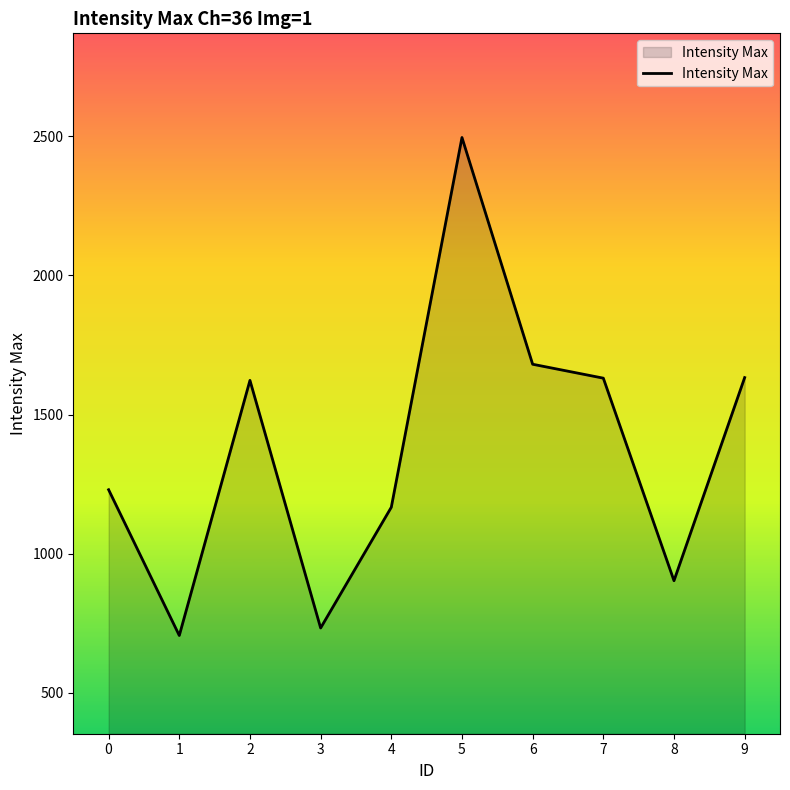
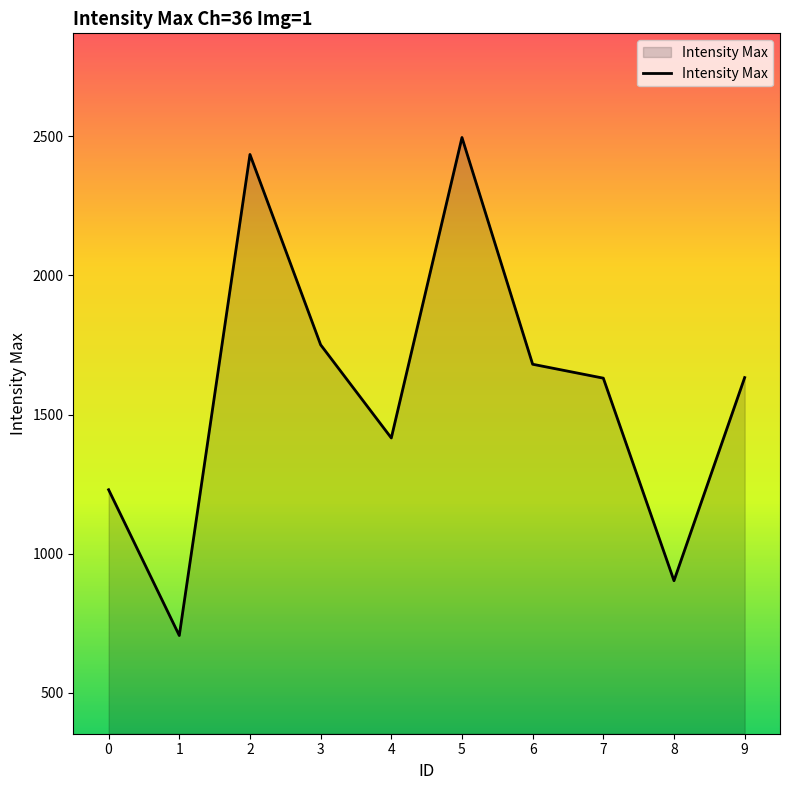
  {
    "0": 1230,
    "1": 710,
-   "2": 1620,
-   "3": 730,
-   "4": 1170,
+   "2": 2440,
+   "3": 1750,
+   "4": 1420,
    "5": 2500,
    "6": 1680,
    "7": 1630,
    "8": 900,
    "9": 1630
  }
